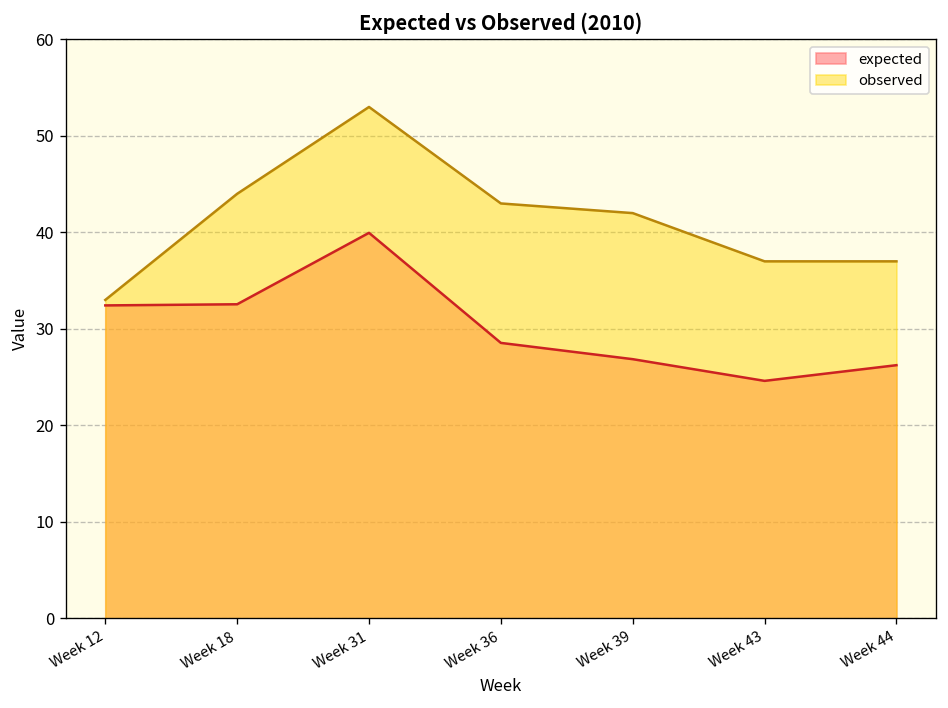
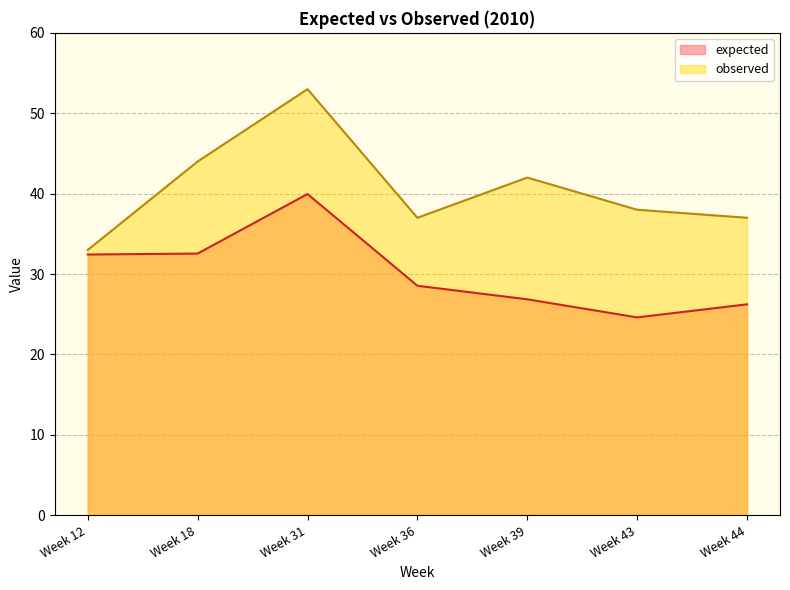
  {
    "expected": {
      "Week 12": 32,
      "Week 18": 33,
      "Week 31": 40,
      "Week 36": 29,
      "Week 39": 27,
      "Week 43": 25,
      "Week 44": 26
    },
    "observed": {
      "Week 12": 33,
      "Week 18": 44,
      "Week 31": 53,
-     "Week 36": 43,
+     "Week 36": 37,
      "Week 39": 42,
-     "Week 43": 37,
+     "Week 43": 38,
      "Week 44": 37
    }
  }
